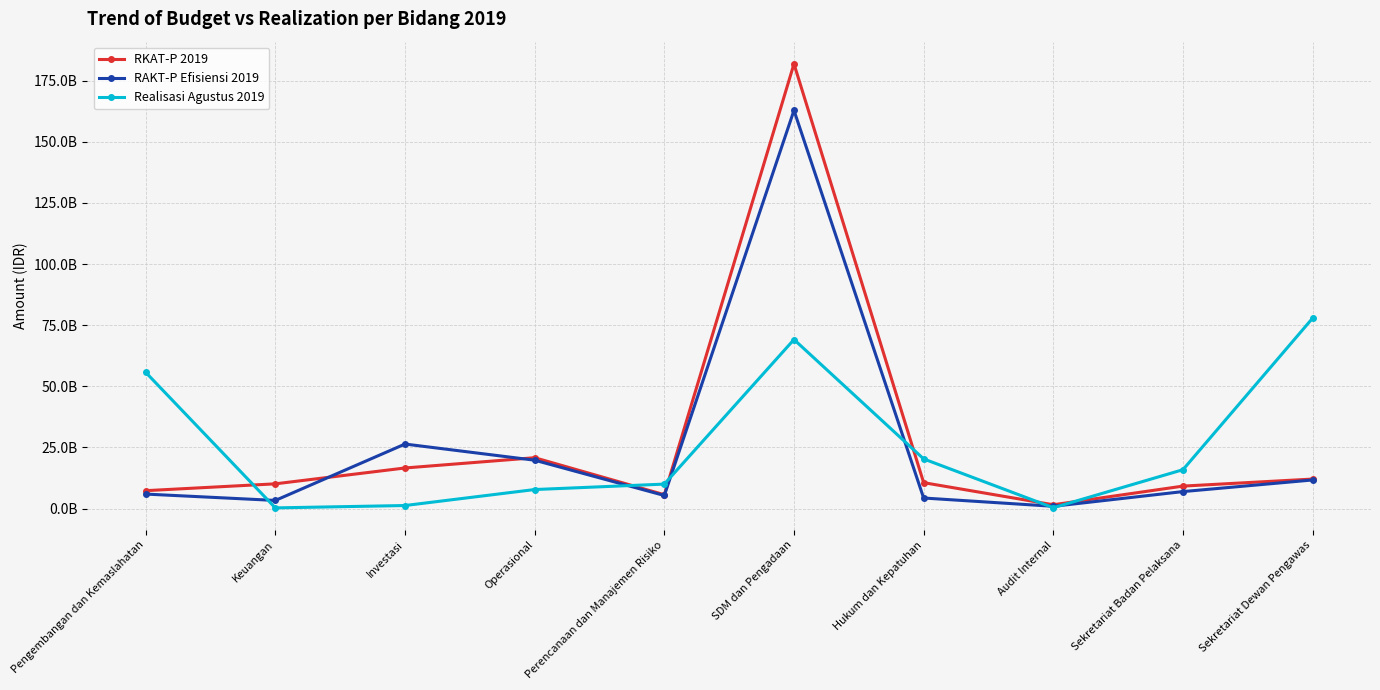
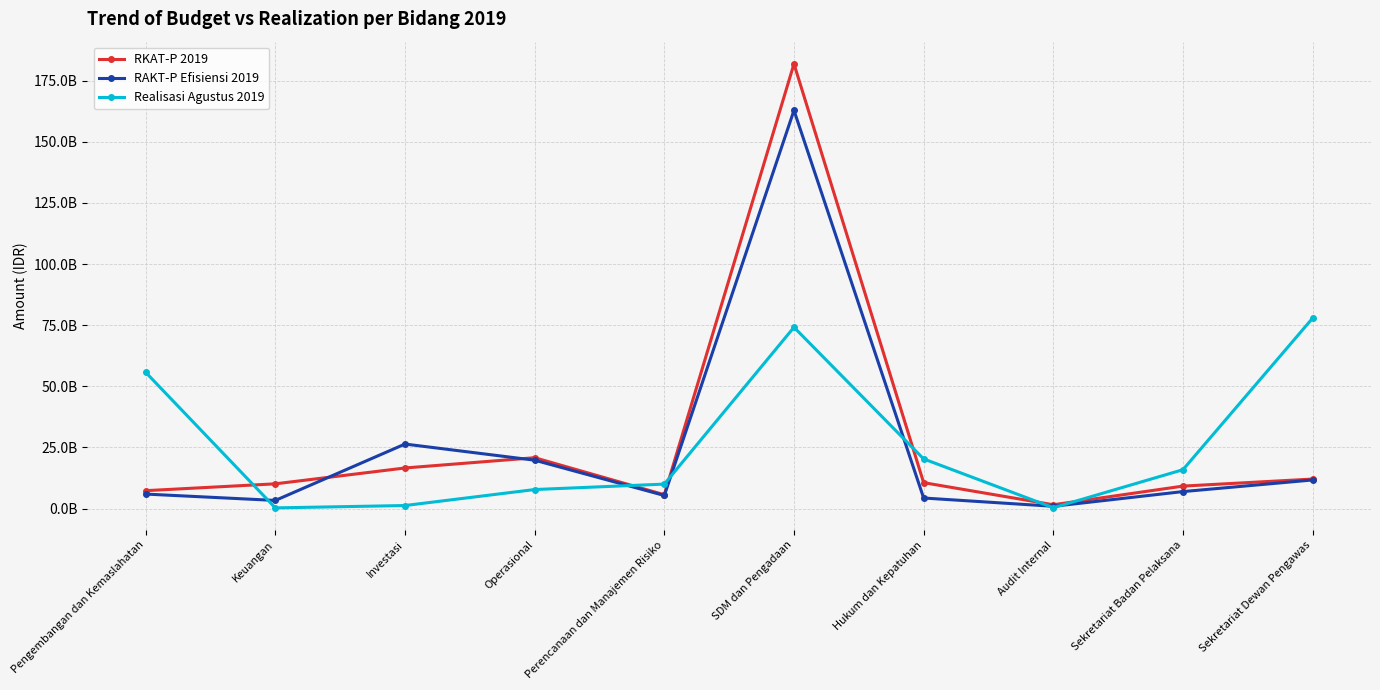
  {
    "RKAT-P 2019": {
      "Pengembangan dan Kemaslahatan": 7000000000,
      "Keuangan": 10000000000,
      "Investasi": 17000000000,
      "SDM dan Pengadaan": 182000000000,
      "Hukum dan Kepatuhan": 11000000000,
      "Sekretariat Badan Pelaksana": 9000000000
    },
    "RAKT-P Efisiensi 2019": {
      "Pengembangan dan Kemaslahatan": 6000000000,
      "Keuangan": 3000000000,
      "Investasi": 26000000000,
      "SDM dan Pengadaan": 163000000000,
      "Hukum dan Kepatuhan": 4000000000,
      "Sekretariat Badan Pelaksana": 7000000000
    },
    "Realisasi Agustus 2019": {
      "Pengembangan dan Kemaslahatan": 56000000000,
      "Keuangan": 0,
      "Investasi": 1000000000,
      "Operasional": 8000000000,
      "Perencanaan dan Manajemen Risiko": 10000000000,
-     "SDM dan Pengadaan": 69000000000,
+     "SDM dan Pengadaan": 74000000000,
      "Hukum dan Kepatuhan": 20000000000,
      "Sekretariat Badan Pelaksana": 16000000000,
      "Sekretariat Dewan Pengawas": 78000000000
    }
  }
